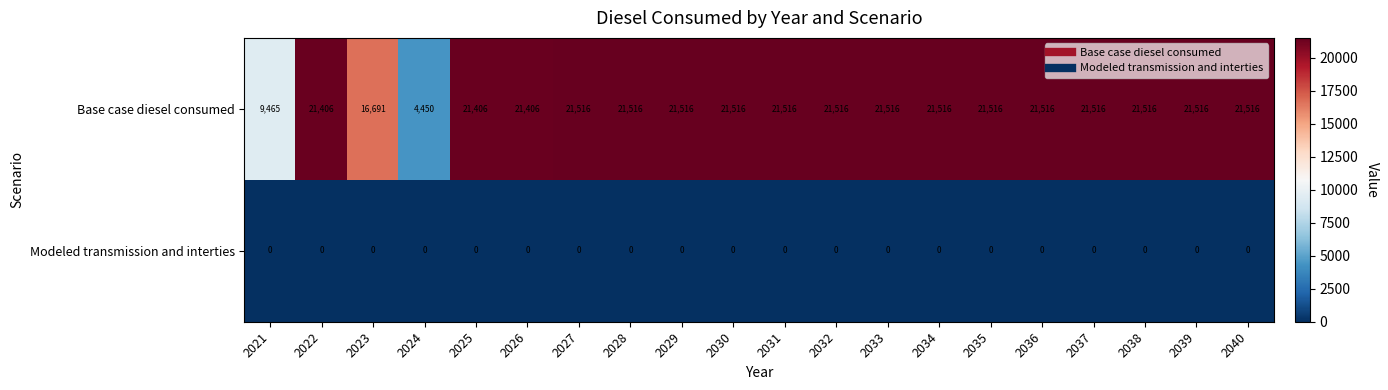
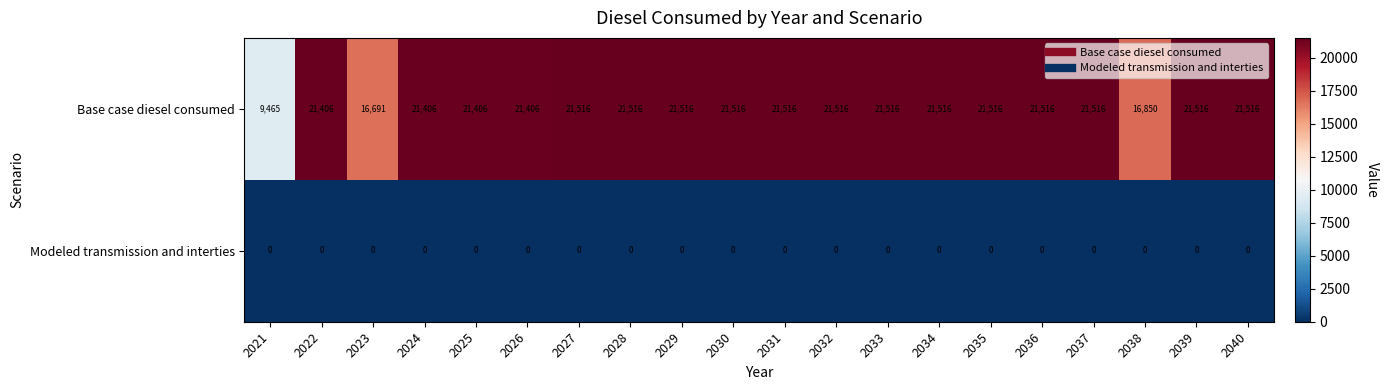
  {
    "Base case diesel consumed": {
      "2021": "9,465",
      "2022": "21,406",
      "2023": "16,691",
-     "2024": "4,450",
+     "2024": "21,406",
      "2025": "21,406",
      "2026": "21,406",
      "2027": "21,516",
      "2028": "21,516",
      "2029": "21,516",
      "2030": "21,516",
      "2031": "21,516",
      "2032": "21,516",
      "2033": "21,516",
      "2034": "21,516",
      "2035": "21,516",
      "2036": "21,516",
      "2037": "21,516",
-     "2038": "21,516",
+     "2038": "16,850",
      "2039": "21,516",
      "2040": "21,516"
    },
    "Modeled transmission and interties": {
      "2021": "0",
      "2022": "0",
      "2023": "0",
      "2024": "0",
      "2025": "0",
      "2026": "0",
      "2027": "0",
      "2028": "0",
      "2029": "0",
      "2030": "0",
      "2031": "0",
      "2032": "0",
      "2033": "0",
      "2034": "0",
      "2035": "0",
      "2036": "0",
      "2037": "0",
      "2038": "0",
      "2039": "0",
      "2040": "0"
    }
  }
